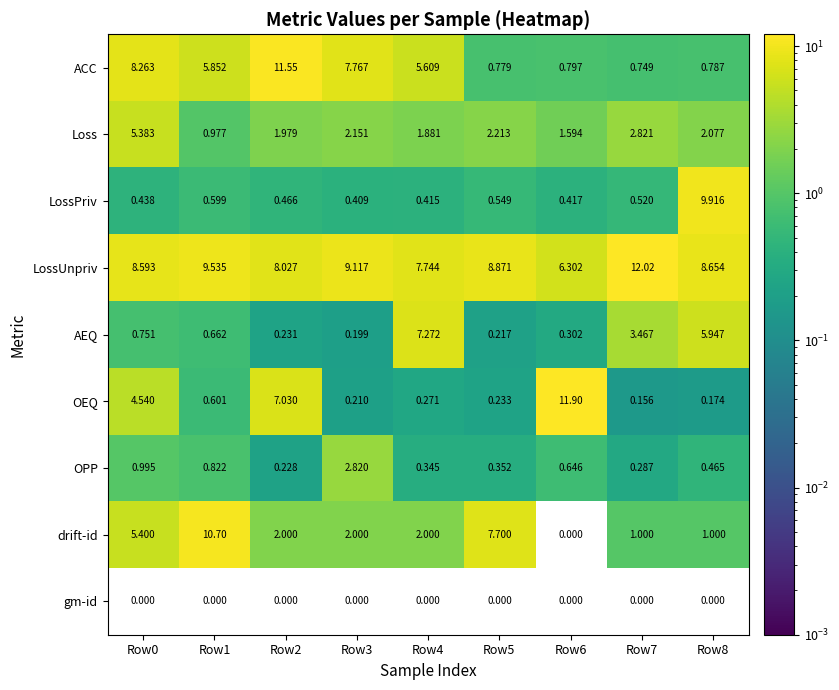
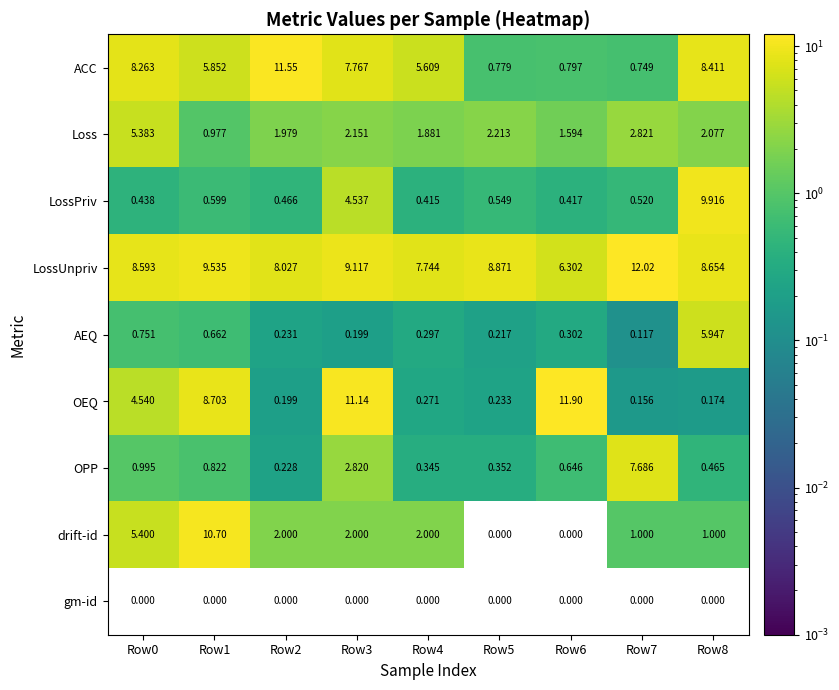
  {
    "ACC": {
      "Row0": 8.263,
      "Row1": 5.852,
      "Row2": 11.55,
      "Row3": 7.767,
      "Row4": 5.609,
      "Row5": 0.779,
      "Row6": 0.797,
      "Row7": 0.749,
-     "Row8": 0.787
+     "Row8": 8.411
    },
    "Loss": {
      "Row0": 5.383,
      "Row1": 0.977,
      "Row2": 1.979,
      "Row3": 2.151,
      "Row4": 1.881,
      "Row5": 2.213,
      "Row6": 1.594,
      "Row7": 2.821,
      "Row8": 2.077
    },
    "LossPriv": {
      "Row0": 0.438,
      "Row1": 0.599,
      "Row2": 0.466,
-     "Row3": 0.409,
+     "Row3": 4.537,
      "Row4": 0.415,
      "Row5": 0.549,
      "Row6": 0.417,
      "Row7": 0.520,
      "Row8": 9.916
    },
    "LossUnpriv": {
      "Row0": 8.593,
      "Row1": 9.535,
      "Row2": 8.027,
      "Row3": 9.117,
      "Row4": 7.744,
      "Row5": 8.871,
      "Row6": 6.302,
      "Row7": 12.02,
      "Row8": 8.654
    },
    "AEQ": {
      "Row0": 0.751,
      "Row1": 0.662,
      "Row2": 0.231,
      "Row3": 0.199,
-     "Row4": 7.272,
+     "Row4": 0.297,
      "Row5": 0.217,
      "Row6": 0.302,
-     "Row7": 3.467,
+     "Row7": 0.117,
      "Row8": 5.947
    },
    "OEQ": {
      "Row0": 4.540,
-     "Row1": 0.601,
-     "Row2": 7.030,
-     "Row3": 0.210,
+     "Row1": 8.703,
+     "Row2": 0.199,
+     "Row3": 11.14,
      "Row4": 0.271,
      "Row5": 0.233,
      "Row6": 11.90,
      "Row7": 0.156,
      "Row8": 0.174
    },
    "OPP": {
      "Row0": 0.995,
      "Row1": 0.822,
      "Row2": 0.228,
      "Row3": 2.820,
      "Row4": 0.345,
      "Row5": 0.352,
      "Row6": 0.646,
-     "Row7": 0.287,
+     "Row7": 7.686,
      "Row8": 0.465
    },
    "drift-id": {
      "Row0": 5.400,
      "Row1": 10.70,
      "Row2": 2.000,
      "Row3": 2.000,
      "Row4": 2.000,
-     "Row5": 7.700,
+     "Row5": 0.000,
      "Row6": 0.000,
      "Row7": 1.000,
      "Row8": 1.000
    },
    "gm-id": {
      "Row0": 0.000,
      "Row1": 0.000,
      "Row2": 0.000,
      "Row3": 0.000,
      "Row4": 0.000,
      "Row5": 0.000,
      "Row6": 0.000,
      "Row7": 0.000,
      "Row8": 0.000
    }
  }
